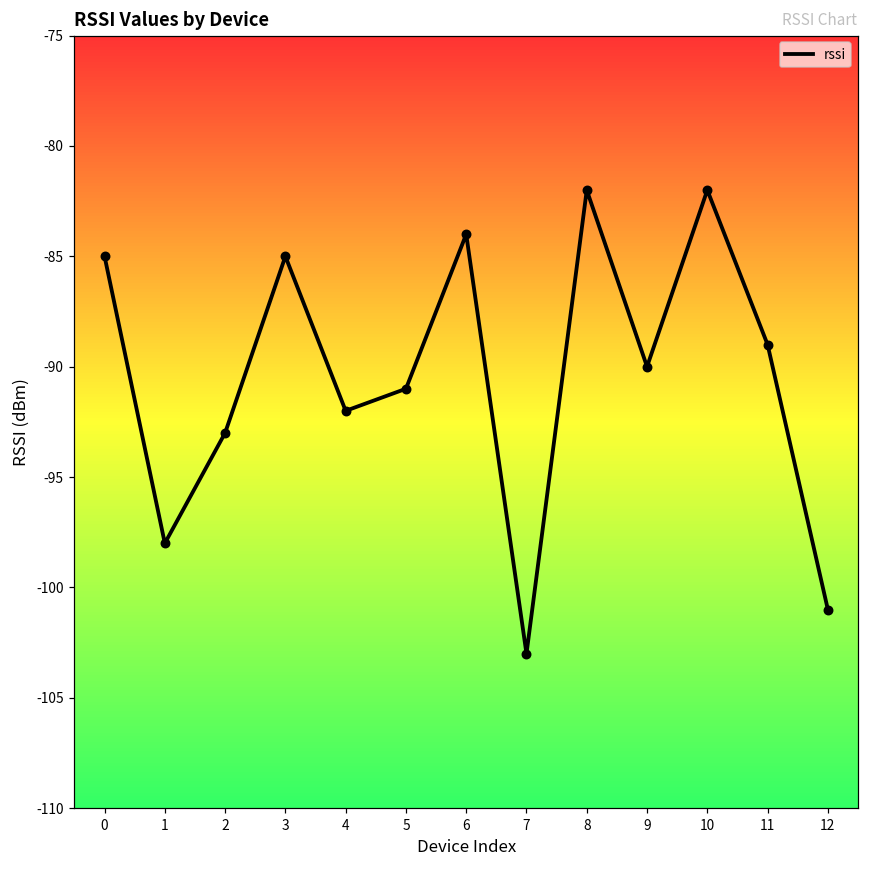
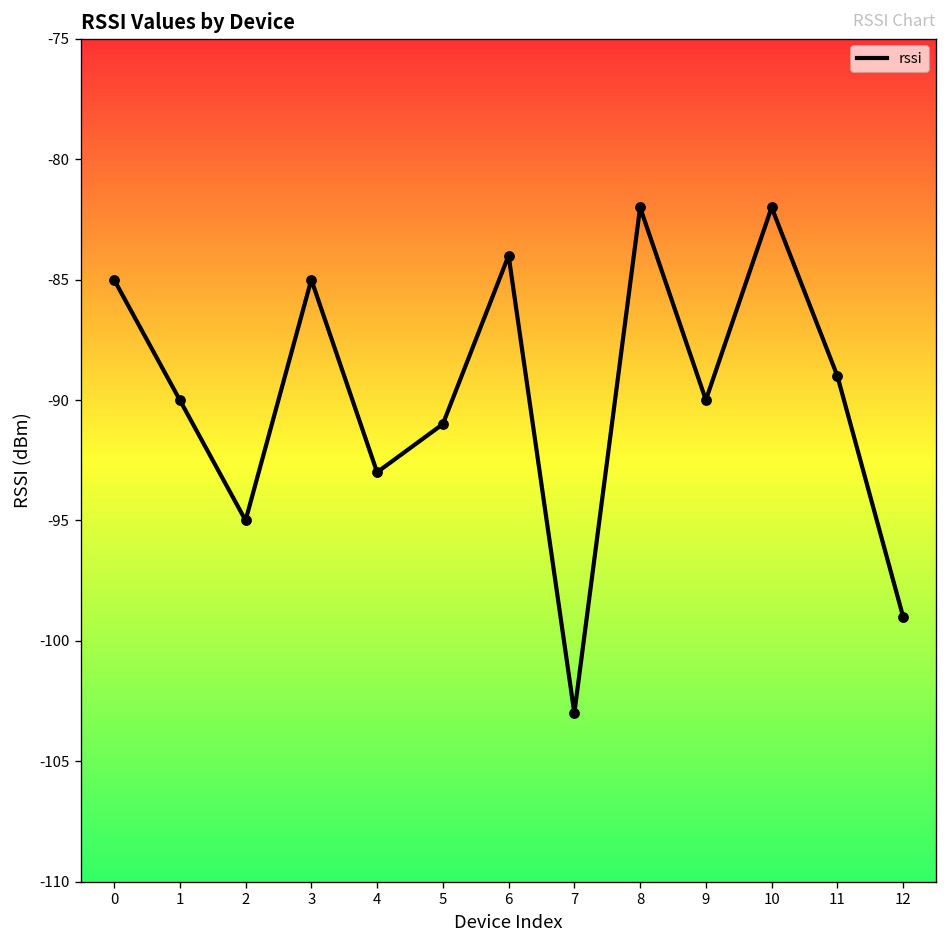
  {
    "0": -85,
-   "1": -98,
-   "2": -93,
+   "1": -90,
+   "2": -95,
    "3": -85,
-   "4": -92,
+   "4": -93,
    "5": -91,
    "6": -84,
    "7": -103,
    "8": -82,
    "9": -90,
    "10": -82,
    "11": -89,
-   "12": -101
+   "12": -99
  }
